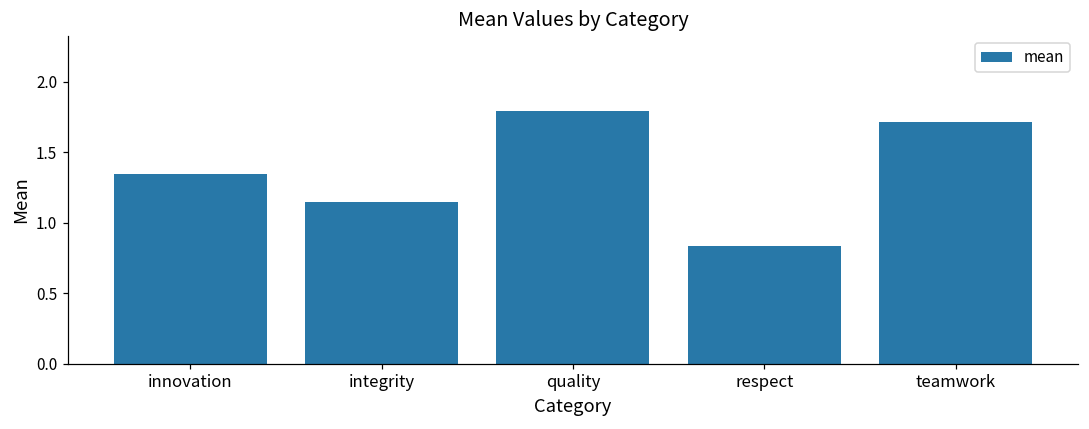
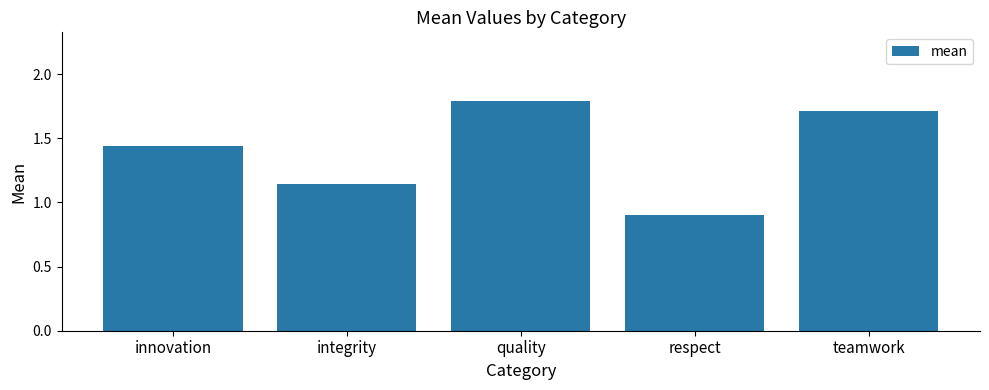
  {
-   "innovation": 1.34,
+   "innovation": 1.44,
    "integrity": 1.15,
    "quality": 1.79,
-   "respect": 0.83,
+   "respect": 0.90,
    "teamwork": 1.71
  }
